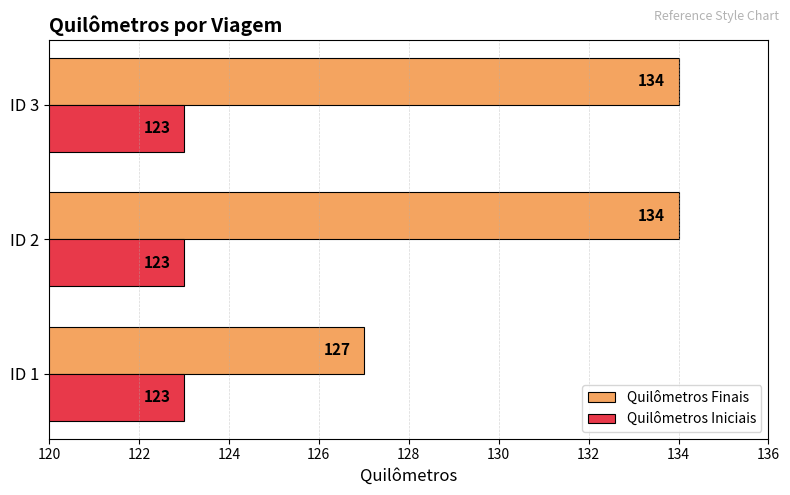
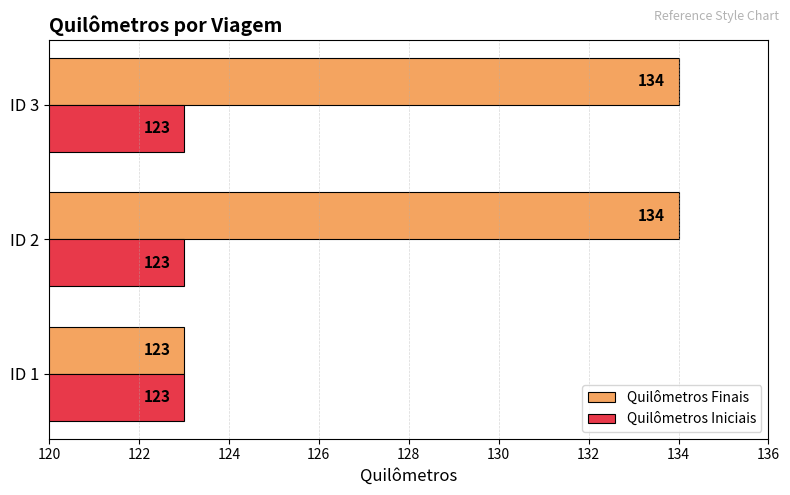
  {
    "Quilômetros Finais": {
      "ID 3": 134,
      "ID 2": 134,
-     "ID 1": 127
+     "ID 1": 123
    },
    "Quilômetros Iniciais": {
      "ID 3": 123,
      "ID 2": 123,
      "ID 1": 123
    }
  }
